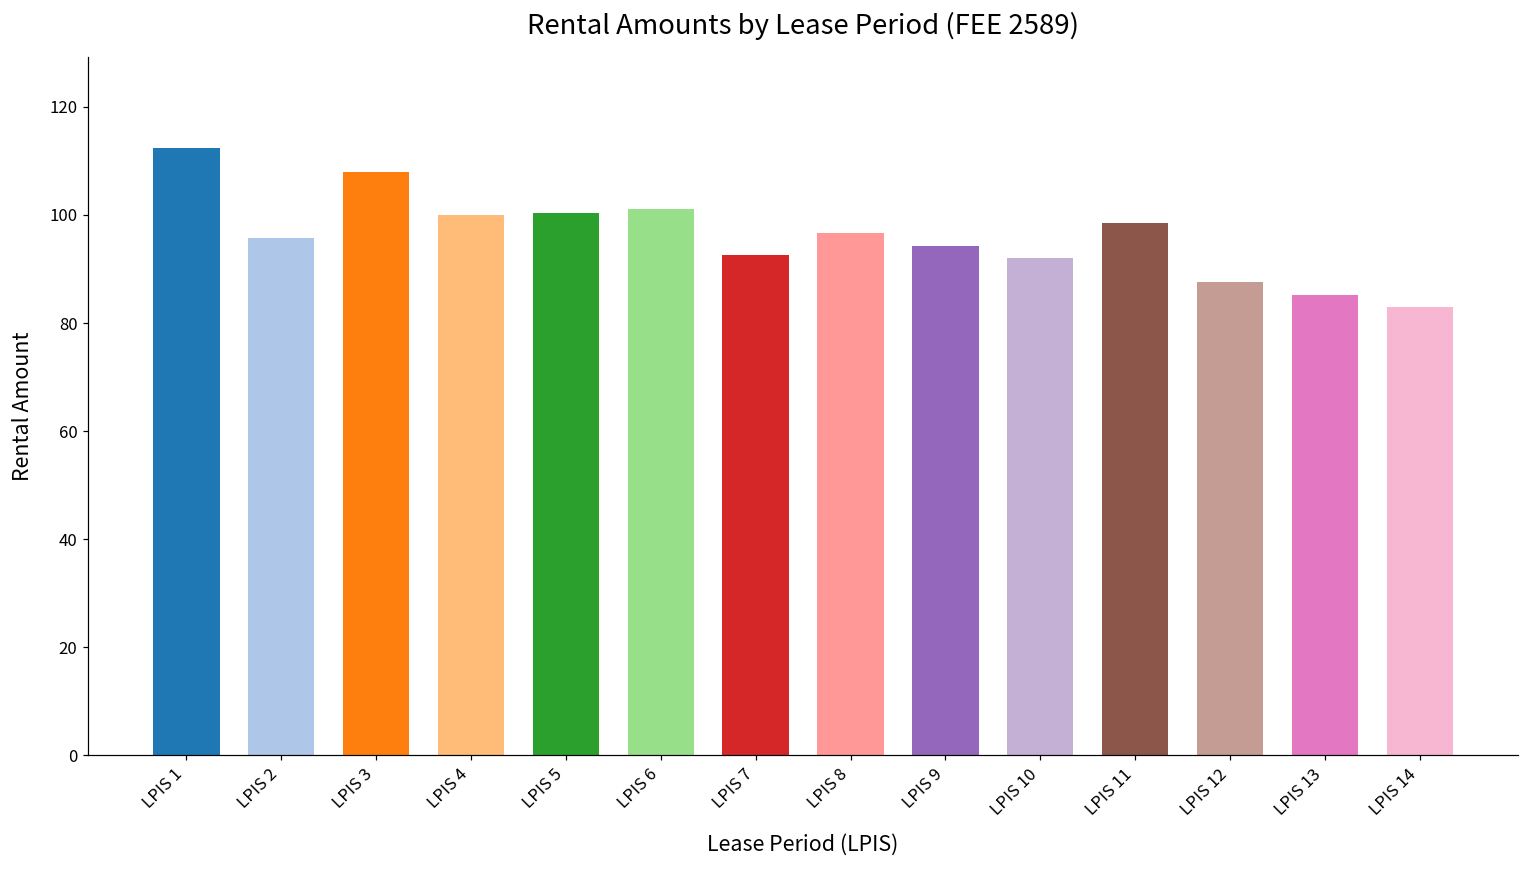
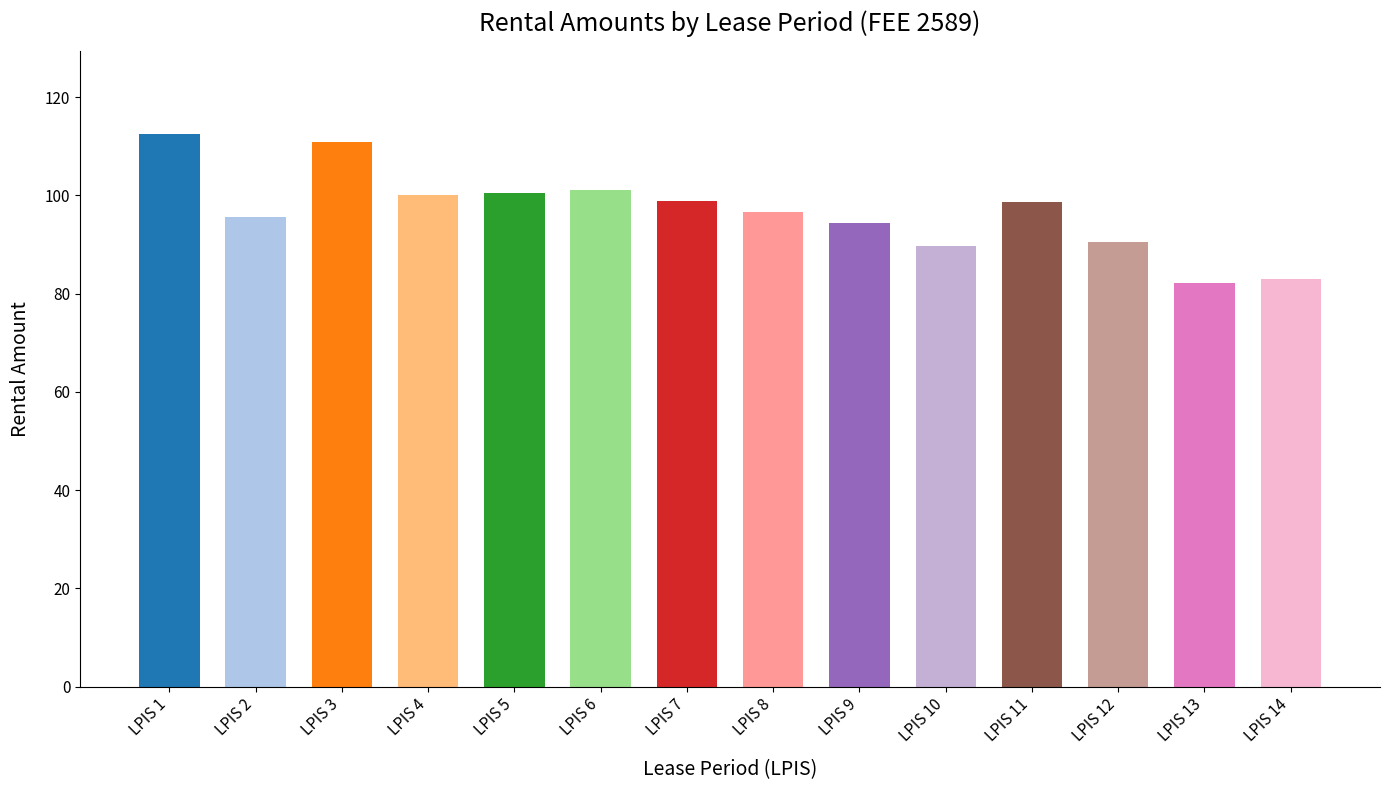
  {
    "LPIS 1": 112,
    "LPIS 2": 96,
-   "LPIS 3": 108,
+   "LPIS 3": 111,
    "LPIS 4": 100,
    "LPIS 5": 100,
    "LPIS 6": 101,
-   "LPIS 7": 93,
+   "LPIS 7": 99,
    "LPIS 8": 97,
    "LPIS 9": 94,
-   "LPIS 10": 92,
+   "LPIS 10": 90,
    "LPIS 11": 99,
-   "LPIS 12": 88,
-   "LPIS 13": 85,
+   "LPIS 12": 90,
+   "LPIS 13": 82,
    "LPIS 14": 83
  }
